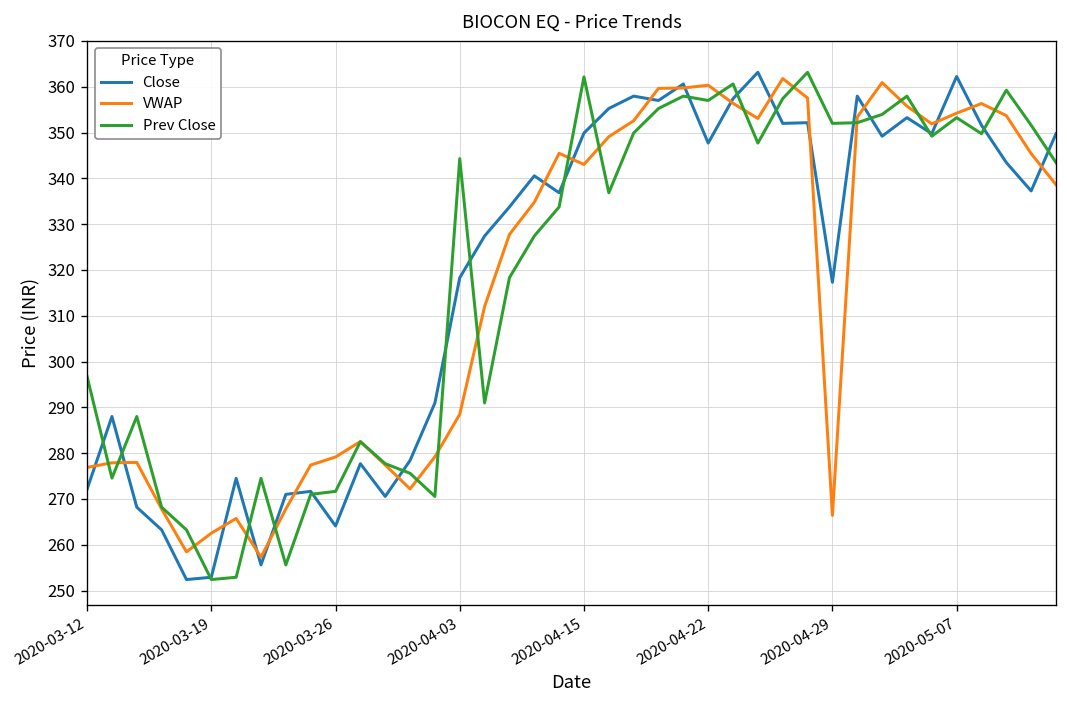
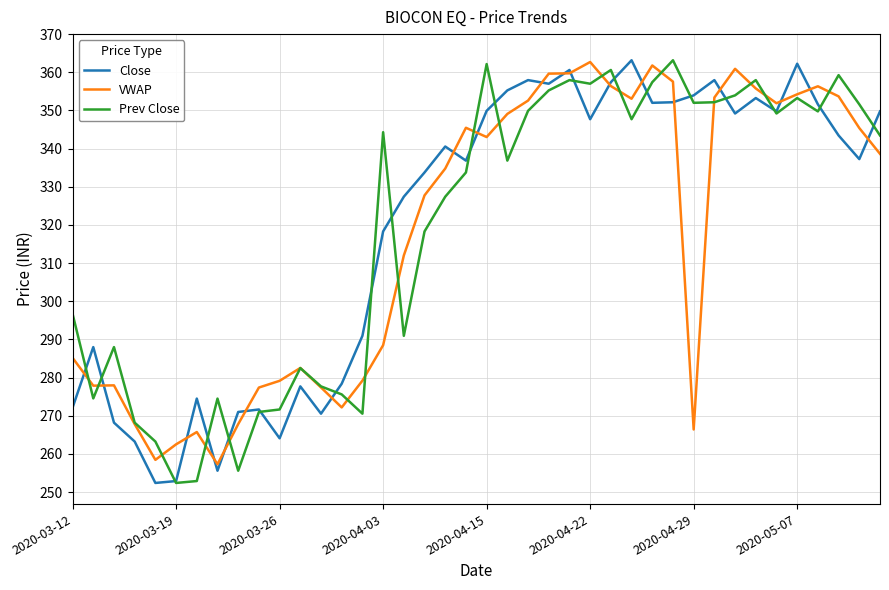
  {
    "Close": {
      "2020-03-12": 272,
      "2020-03-26": 264,
      "2020-04-03": 318,
      "2020-04-15": 350,
      "2020-04-22": 348,
-     "2020-04-29": 317,
+     "2020-04-29": 354,
      "2020-05-07": 362
    },
    "VWAP": {
-     "2020-03-12": 277,
+     "2020-03-12": 285,
      "2020-03-19": 263,
      "2020-03-26": 279,
      "2020-04-03": 288,
      "2020-04-15": 343,
-     "2020-04-22": 360,
+     "2020-04-22": 363,
      "2020-04-29": 266,
      "2020-05-07": 354
    },
    "Prev Close": {
      "2020-03-12": 297,
      "2020-03-26": 272,
      "2020-04-03": 344,
      "2020-04-15": 362,
      "2020-04-22": 357,
      "2020-04-29": 352,
      "2020-05-07": 353
    }
  }
